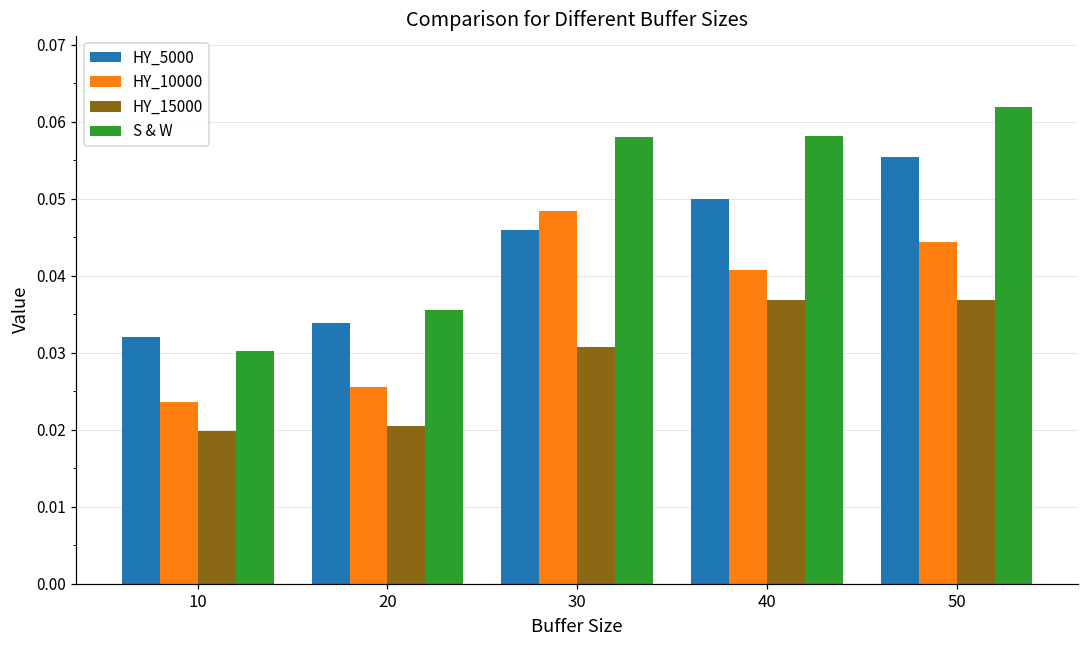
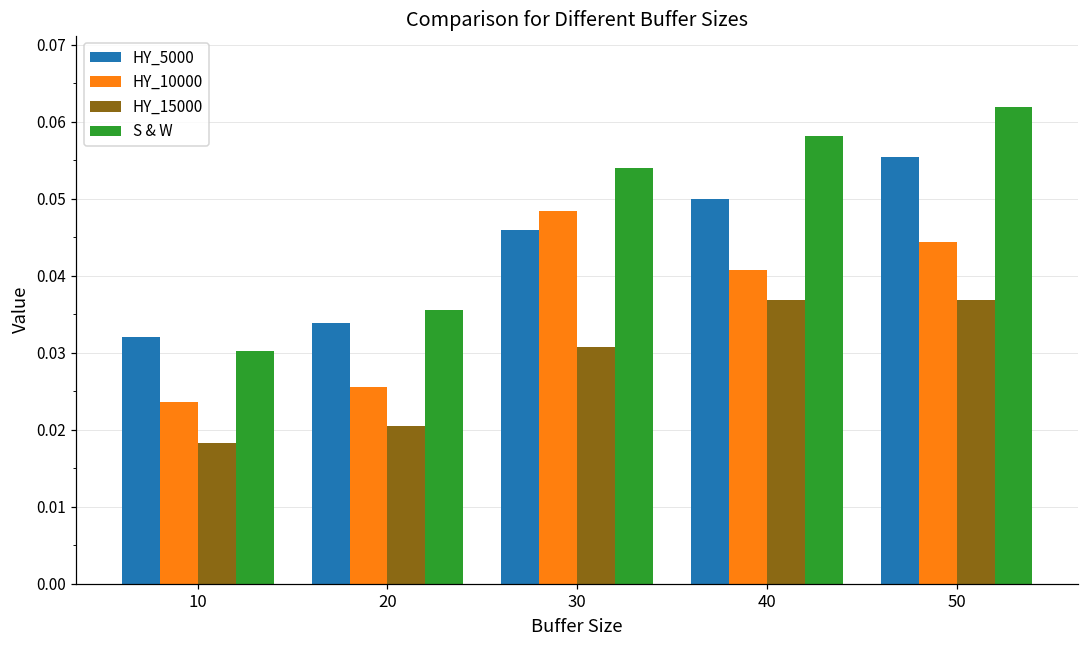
  {
    "HY_5000": {
      "10": 0.032,
      "20": 0.034,
      "30": 0.046,
      "40": 0.050,
      "50": 0.055
    },
    "HY_10000": {
      "10": 0.024,
      "20": 0.026,
      "30": 0.048,
      "40": 0.041,
      "50": 0.044
    },
    "HY_15000": {
-     "10": 0.020,
+     "10": 0.018,
      "20": 0.021,
      "30": 0.031,
      "40": 0.037,
      "50": 0.037
    },
    "S & W": {
      "10": 0.030,
      "20": 0.036,
-     "30": 0.058,
+     "30": 0.054,
      "40": 0.058,
      "50": 0.062
    }
  }
